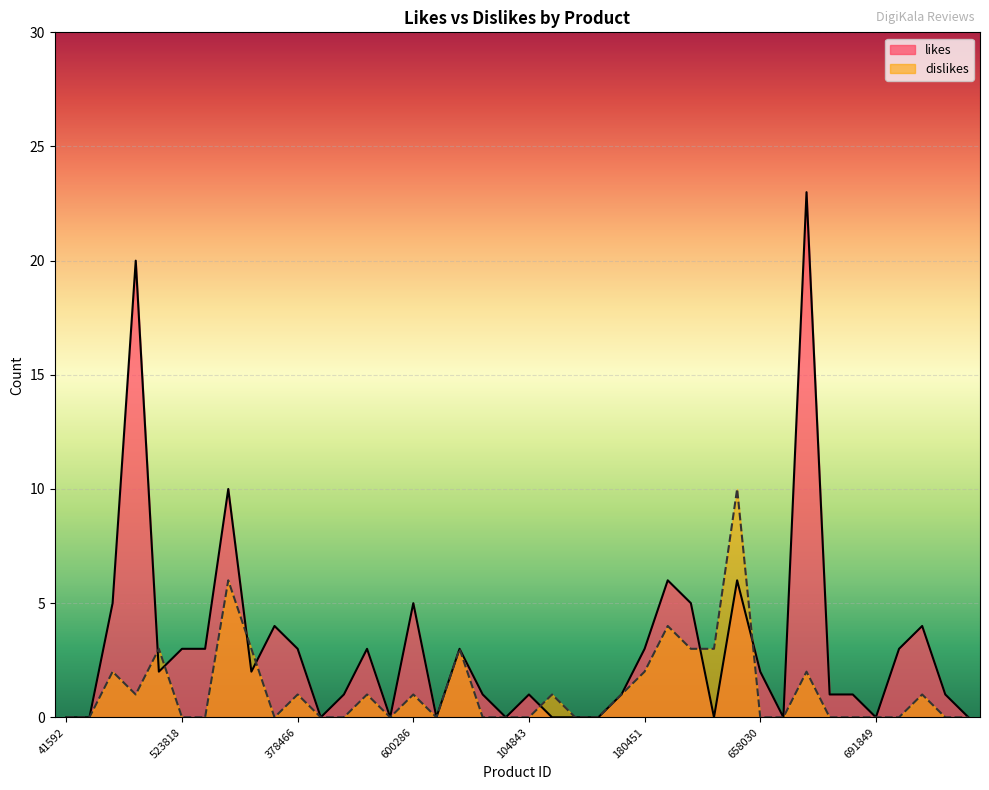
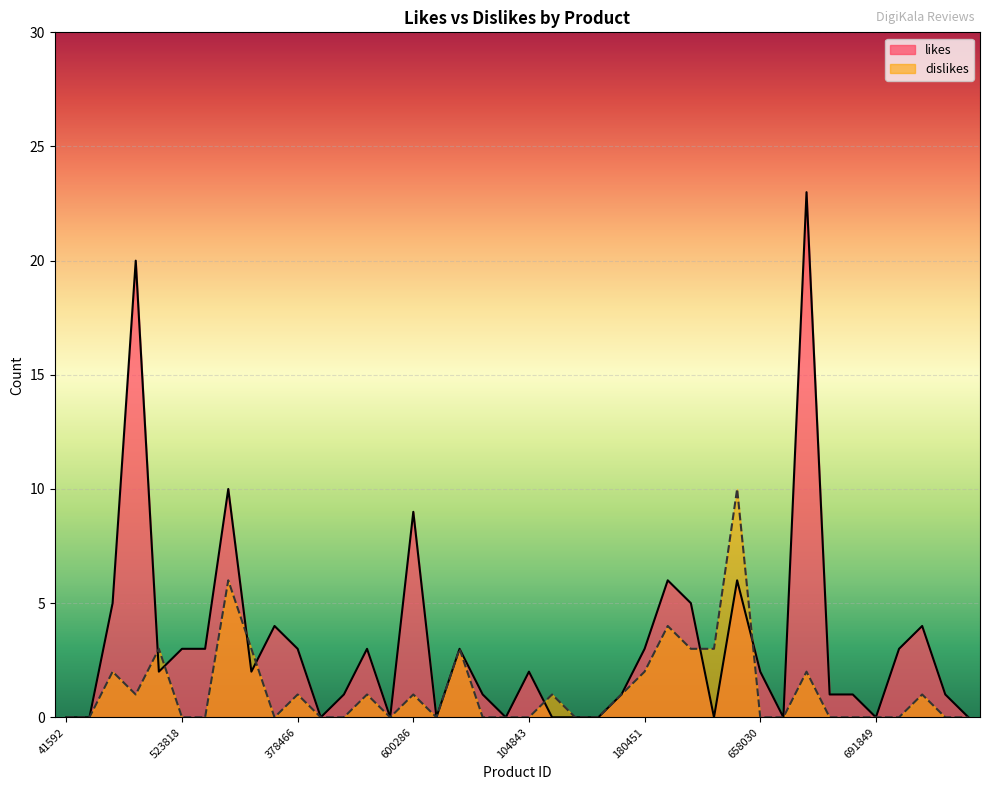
  {
    "likes": {
      "523818": 3,
      "378466": 3,
-     "600286": 5,
-     "104843": 1,
+     "600286": 9,
+     "104843": 2,
      "180451": 3,
      "658030": 2
    },
    "dislikes": {
      "523818": 0,
      "378466": 1,
      "600286": 1,
      "104843": 0,
      "180451": 2,
      "658030": 0
    }
  }
